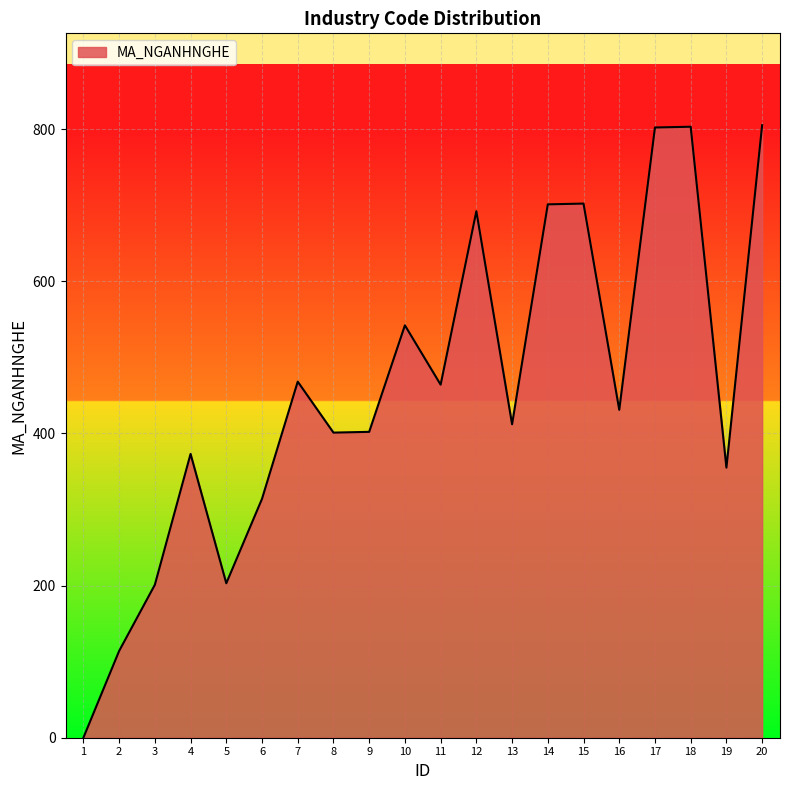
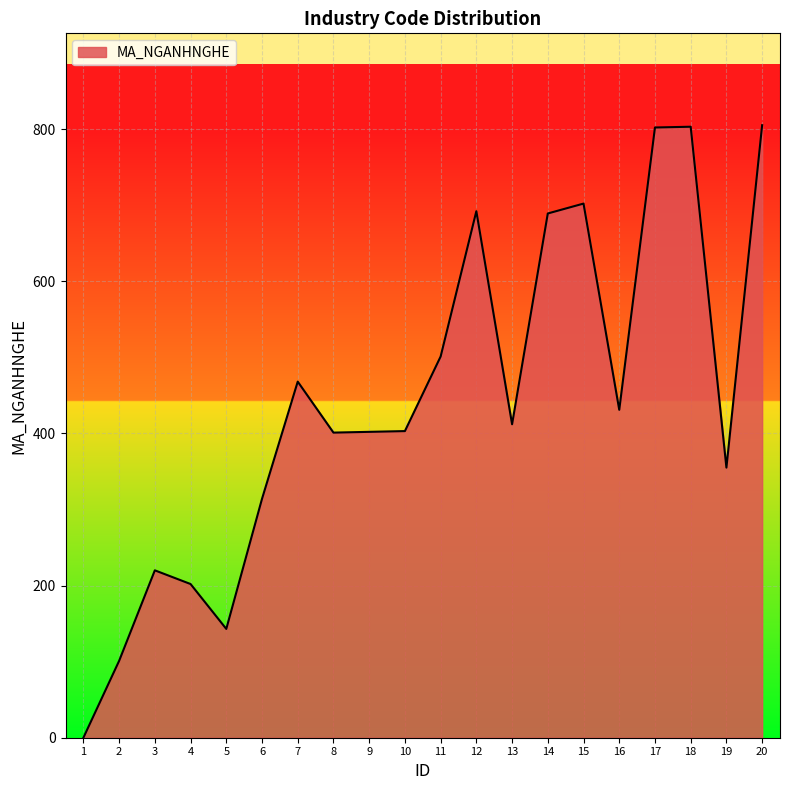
  {
    "1": 0,
-   "2": 110,
-   "3": 200,
-   "4": 370,
-   "5": 200,
+   "2": 100,
+   "3": 220,
+   "4": 200,
+   "5": 140,
    "6": 310,
    "7": 470,
    "8": 400,
    "9": 400,
-   "10": 540,
-   "11": 460,
+   "10": 400,
+   "11": 500,
    "12": 690,
    "13": 410,
-   "14": 700,
+   "14": 690,
    "15": 700,
    "16": 430,
    "17": 800,
    "18": 800,
    "19": 360,
    "20": 810
  }
